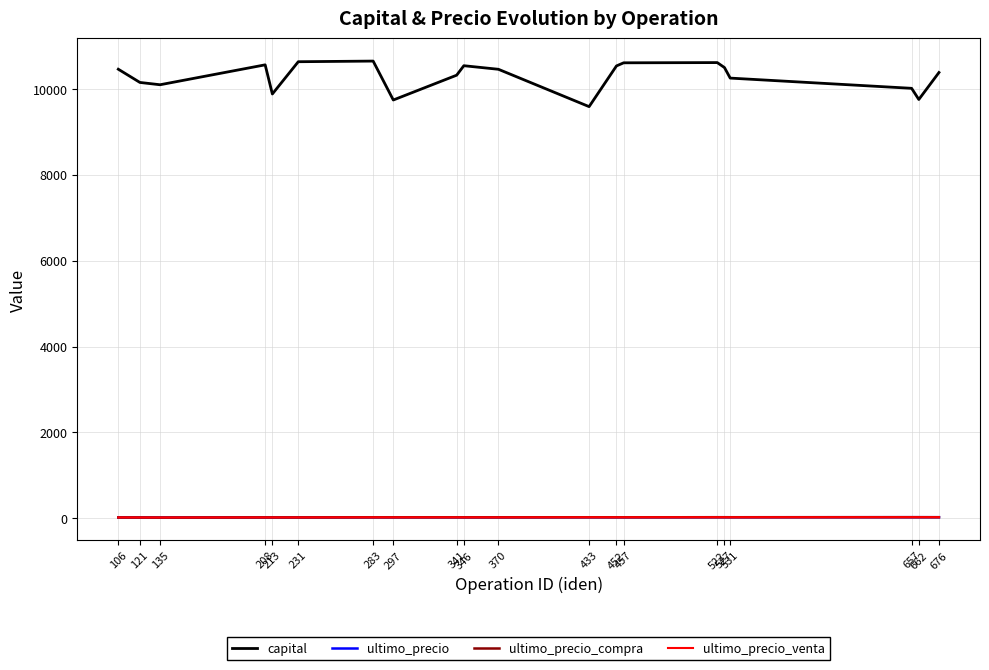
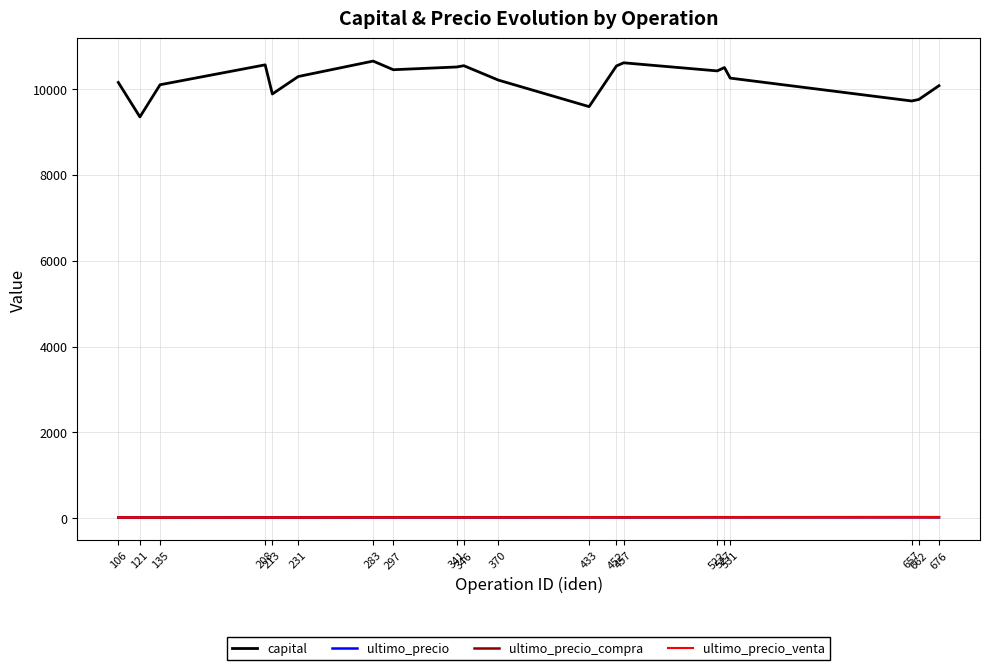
  {
    "capital": {
-     "106": 10500,
-     "121": 10200,
+     "106": 10200,
+     "121": 9300,
      "135": 10100,
      "208": 10600,
      "213": 9900,
-     "231": 10600,
+     "231": 10300,
      "283": 10600,
-     "297": 9700,
-     "341": 10300,
+     "297": 10400,
+     "341": 10500,
      "346": 10500,
-     "370": 10500,
+     "370": 10200,
      "433": 9600,
      "452": 10500,
      "457": 10600,
-     "522": 10600,
+     "522": 10400,
      "527": 10500,
      "531": 10300,
-     "657": 10000,
+     "657": 9700,
      "662": 9800,
-     "676": 10400
+     "676": 10100
    },
    "ultimo_precio_venta": {
      "106": 0,
      "121": 0,
      "135": 0,
      "208": 0,
      "213": 0,
      "231": 0,
      "283": 0,
      "297": 0,
      "341": 0,
      "346": 0,
      "370": 0,
      "433": 0,
      "452": 0,
      "457": 0,
      "522": 0,
      "527": 0,
      "531": 0,
      "657": 0,
      "662": 0,
      "676": 0
    }
  }
